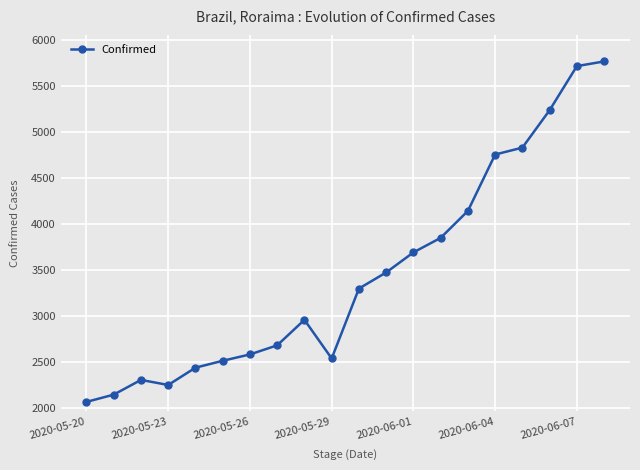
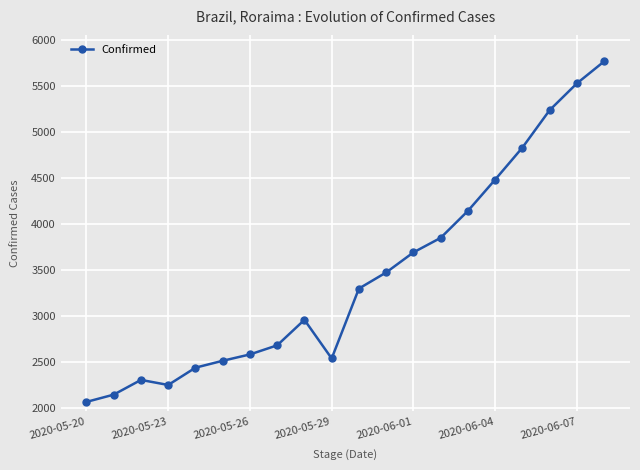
  {
    "2020-05-20": 2100,
    "2020-05-23": 2300,
    "2020-05-26": 2600,
    "2020-05-29": 2500,
    "2020-06-01": 3700,
-   "2020-06-04": 4800,
-   "2020-06-07": 5700
+   "2020-06-04": 4500,
+   "2020-06-07": 5500
  }
